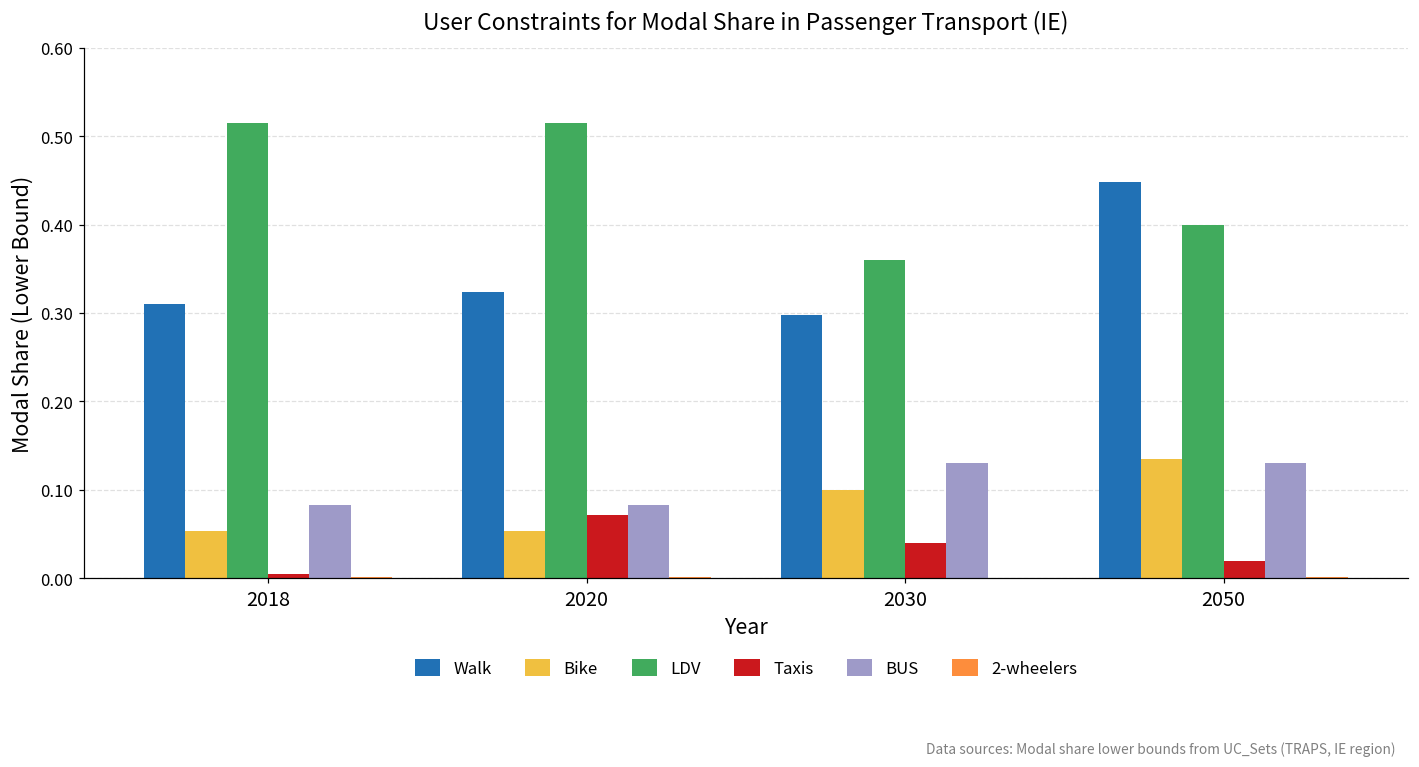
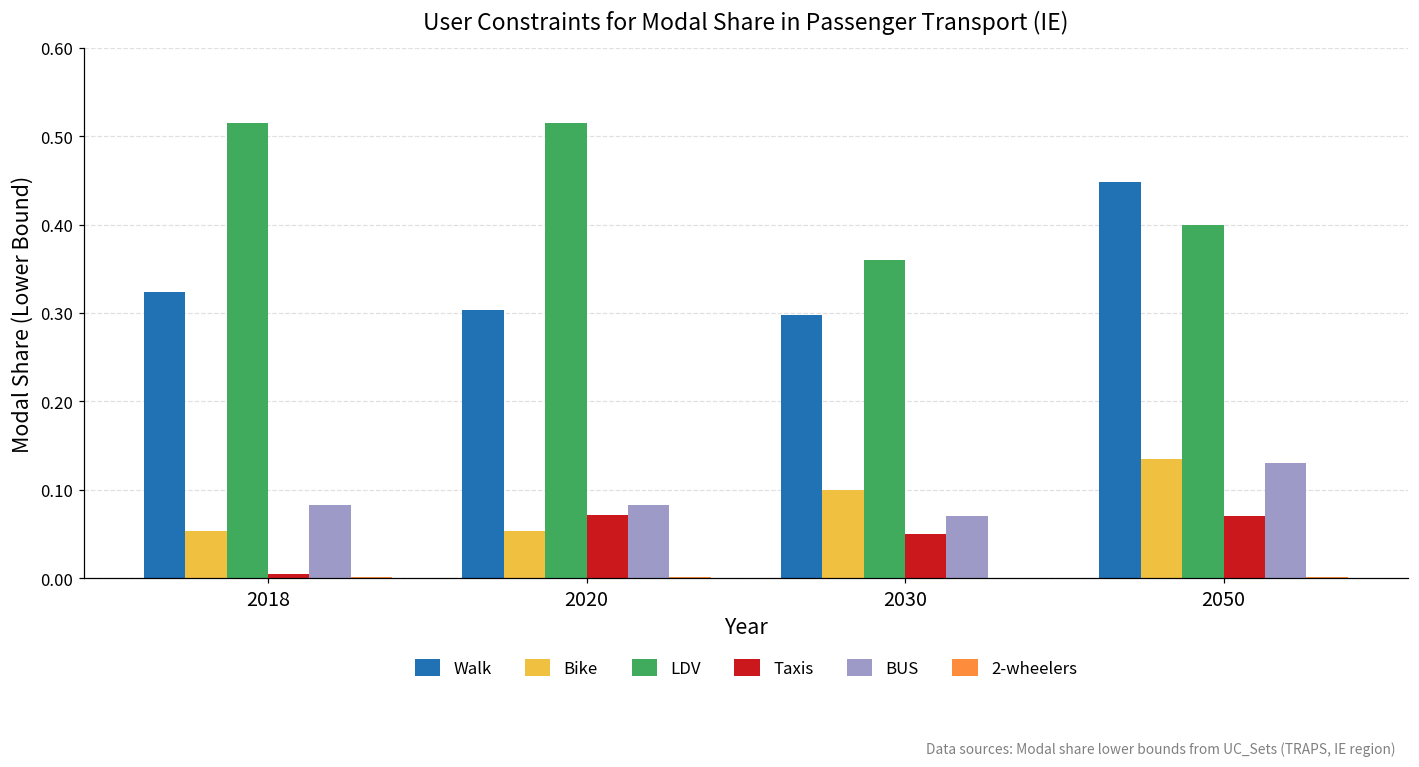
  {
    "Walk": {
-     "2018": 0.31,
-     "2020": 0.32,
+     "2018": 0.32,
+     "2020": 0.30,
      "2030": 0.30,
      "2050": 0.45
    },
    "LDV": {
      "2018": 0.52,
      "2020": 0.52,
      "2030": 0.36,
      "2050": 0.40
    },
    "Taxis": {
      "2018": 0.01,
      "2020": 0.07,
-     "2030": 0.04,
-     "2050": 0.02
+     "2030": 0.05,
+     "2050": 0.07
    },
    "BUS": {
      "2018": 0.08,
      "2020": 0.08,
-     "2030": 0.13,
+     "2030": 0.07,
      "2050": 0.13
    }
  }
